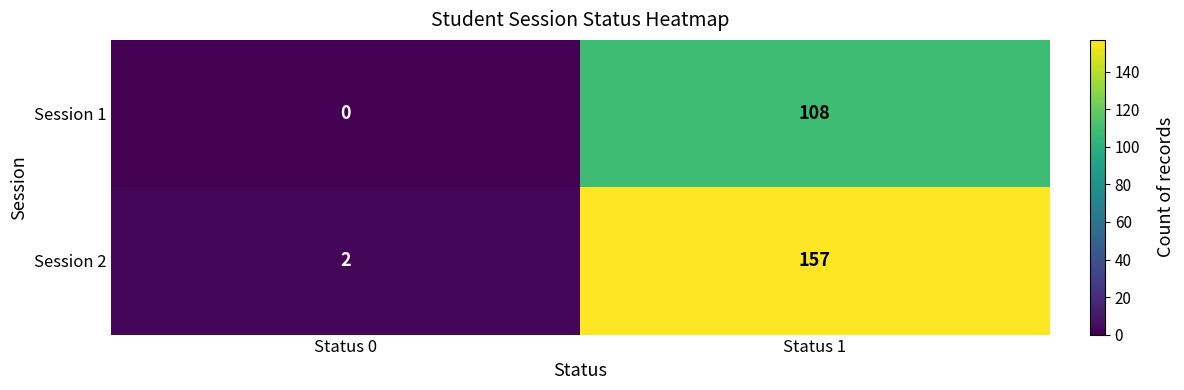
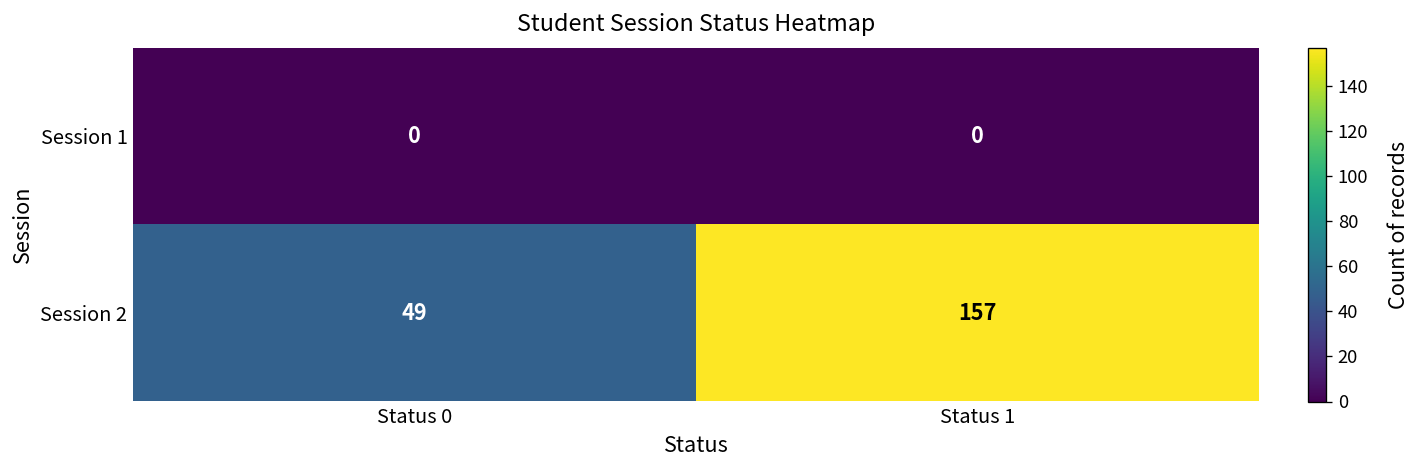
  {
    "Session 1": {
      "Status 0": 0,
-     "Status 1": 108
+     "Status 1": 0
    },
    "Session 2": {
-     "Status 0": 2,
+     "Status 0": 49,
      "Status 1": 157
    }
  }
